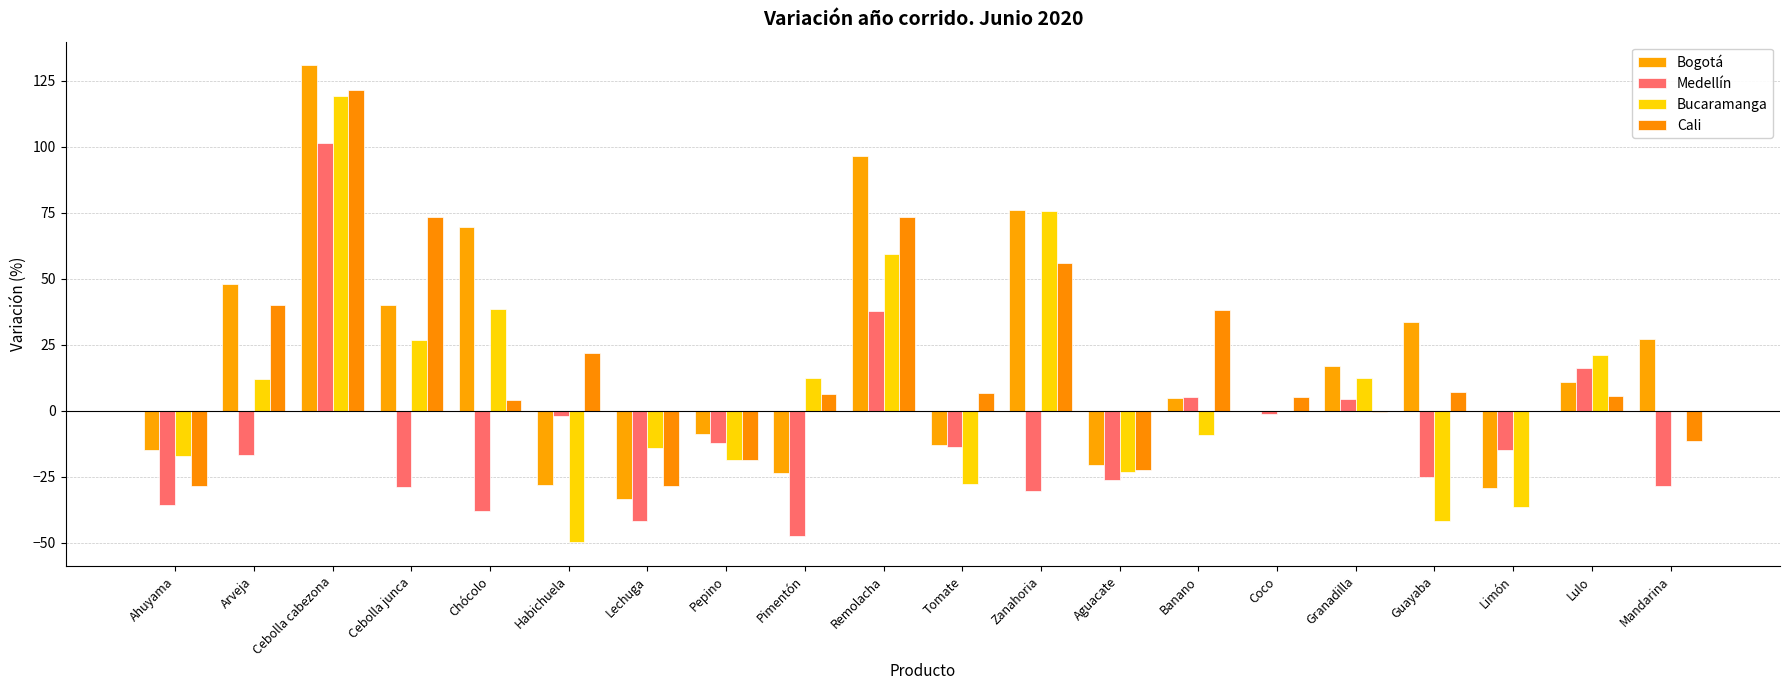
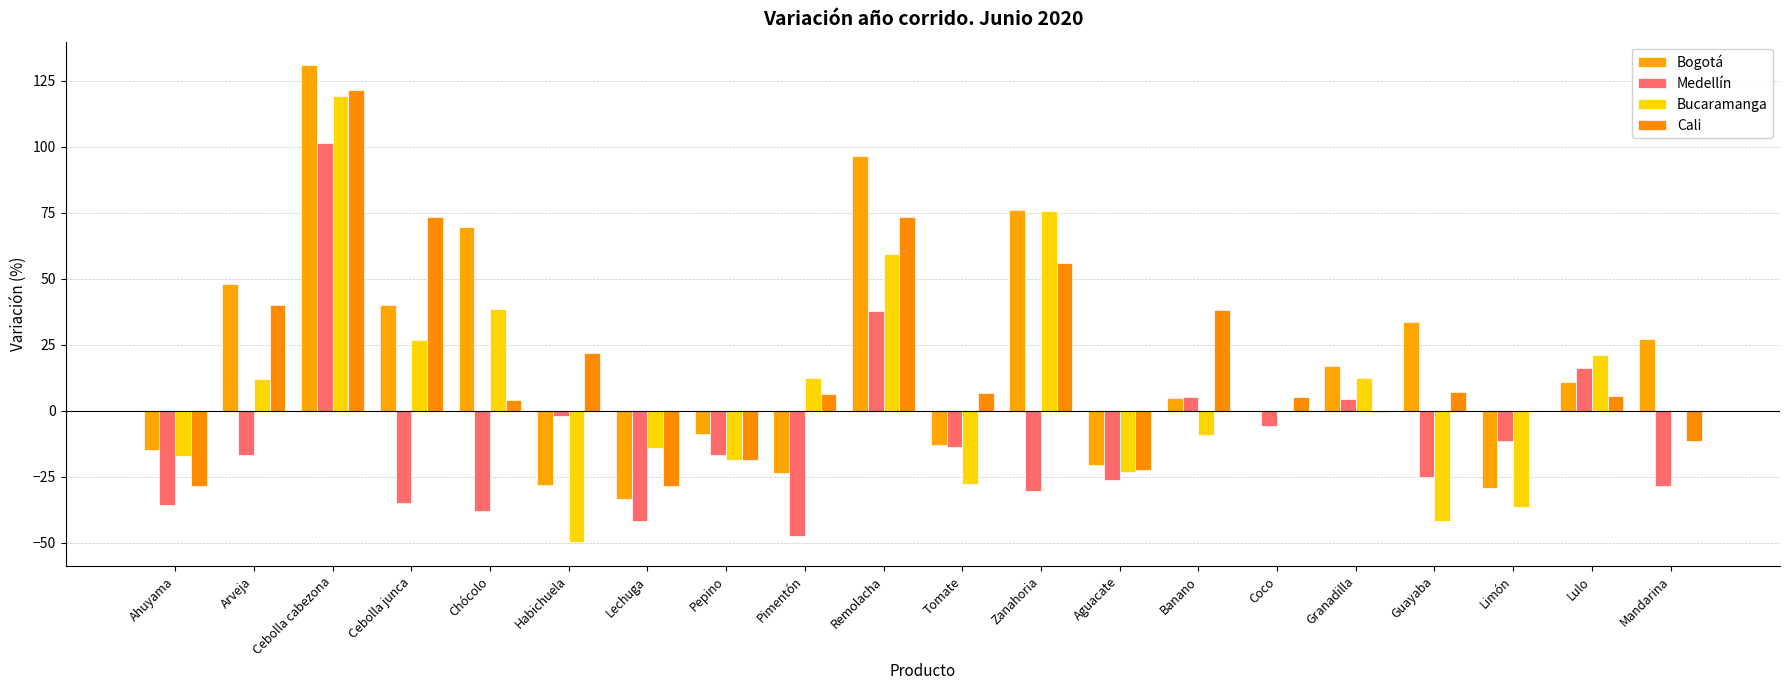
  {
    "Medellín": {
      "Ahuyama": -36,
      "Arveja": -17,
      "Cebolla cabezona": 101,
-     "Cebolla junca": -29,
+     "Cebolla junca": -35,
      "Chócolo": -38,
      "Habichuela": -2,
      "Lechuga": -42,
-     "Pepino": -12,
+     "Pepino": -17,
      "Pimentón": -48,
      "Remolacha": 38,
      "Tomate": -14,
      "Zanahoria": -31,
      "Aguacate": -26,
      "Banano": 5,
-     "Coco": -1,
+     "Coco": -6,
      "Granadilla": 5,
      "Guayaba": -25,
-     "Limón": -15,
+     "Limón": -11,
      "Lulo": 16,
      "Mandarina": -28
    }
  }
